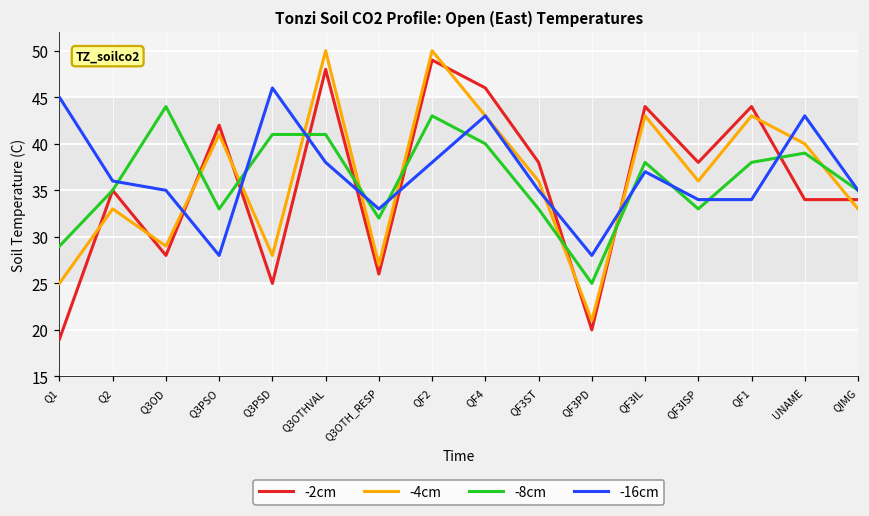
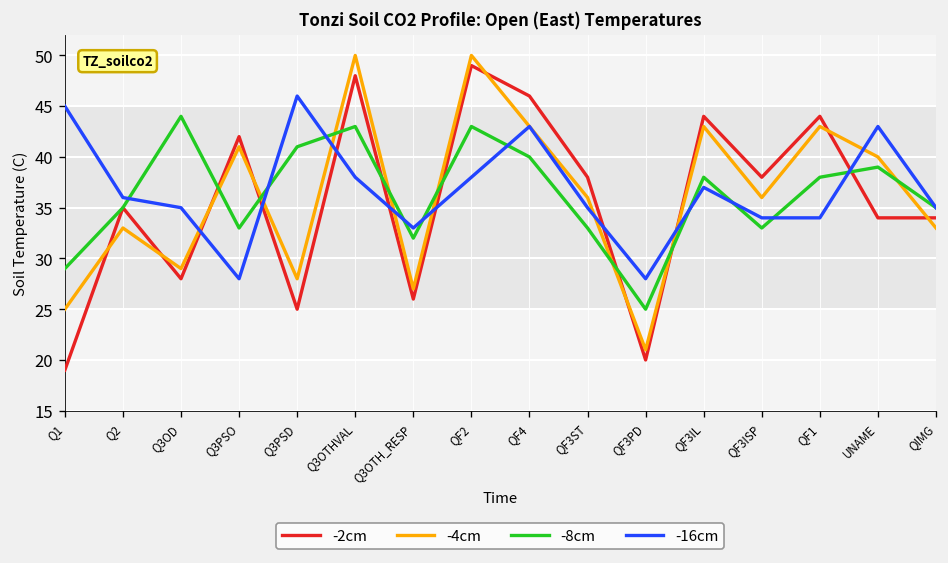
  {
    "-2cm": {
      "Q1": 19,
      "Q3OD": 28,
      "Q3PSO": 42,
      "Q3PSD": 25,
      "Q3OTHVAL": 48,
      "Q3OTH_RESP": 26,
      "QF2": 49,
      "QF4": 46,
      "QF3ST": 38,
      "QF3PD": 20,
      "QF3IL": 44,
      "QF3ISP": 38,
      "QF1": 44,
      "UNAME": 34,
      "QIMG": 34
    },
    "-4cm": {
      "Q1": 25,
      "Q2": 33,
      "Q3OD": 29,
      "Q3PSO": 41,
      "Q3PSD": 28,
      "Q3OTHVAL": 50,
      "Q3OTH_RESP": 27,
      "QF2": 50,
      "QF3ST": 36,
      "QF3PD": 21,
      "QF3IL": 43,
      "QF3ISP": 36,
      "QF1": 43,
      "UNAME": 40,
      "QIMG": 33
    },
    "-8cm": {
      "Q1": 29,
      "Q3OD": 44,
      "Q3PSO": 33,
      "Q3PSD": 41,
-     "Q3OTHVAL": 41,
+     "Q3OTHVAL": 43,
      "Q3OTH_RESP": 32,
      "QF2": 43,
      "QF4": 40,
      "QF3ST": 33,
      "QF3PD": 25,
      "QF3IL": 38,
      "QF3ISP": 33,
      "QF1": 38,
      "UNAME": 39
    },
    "-16cm": {
      "Q1": 45,
      "Q2": 36,
      "Q3OD": 35,
      "Q3PSO": 28,
      "Q3PSD": 46,
      "Q3OTHVAL": 38,
      "Q3OTH_RESP": 33,
      "QF2": 38,
      "QF3ST": 35,
      "QF3PD": 28,
      "QF3IL": 37,
      "QF3ISP": 34,
      "QF1": 34,
      "UNAME": 43
    }
  }
